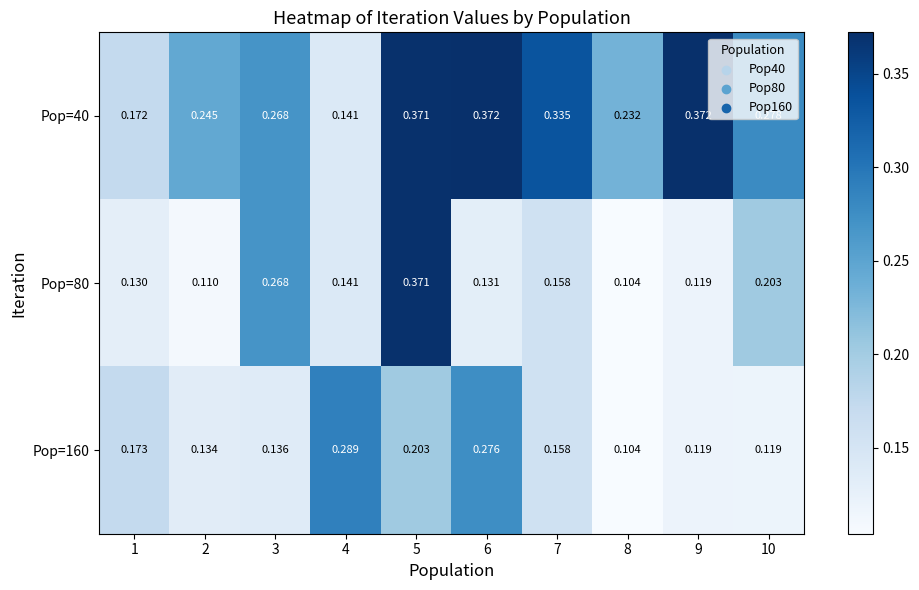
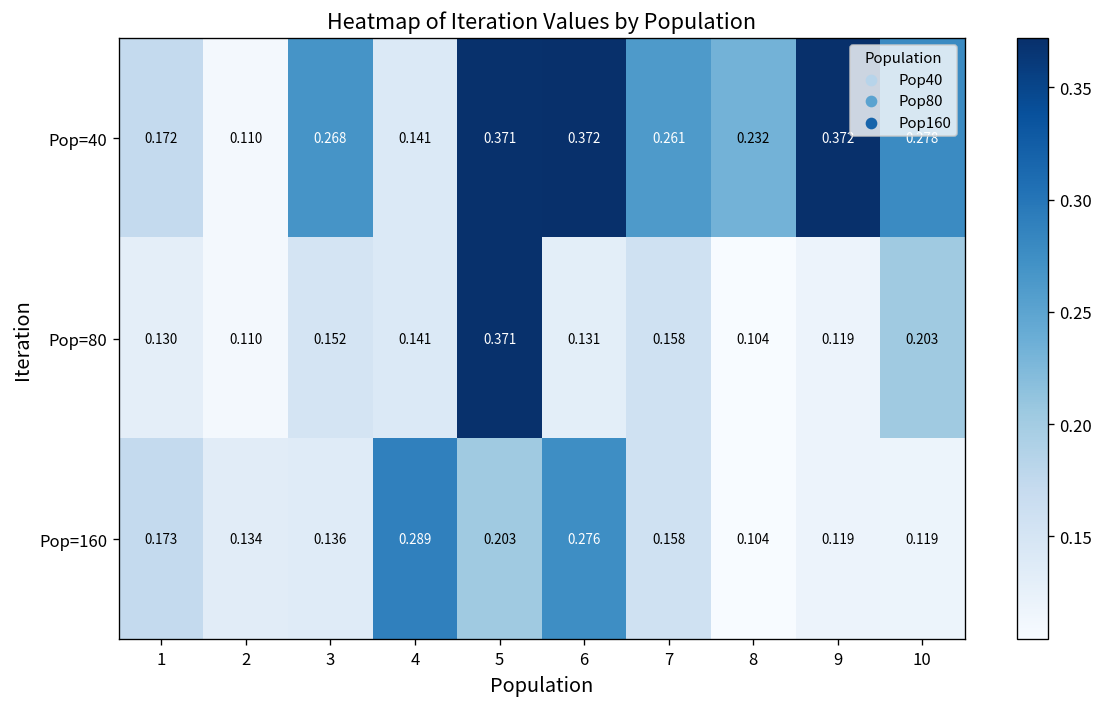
  {
    "Pop=40": {
      "1": 0.172,
-     "2": 0.245,
+     "2": 0.110,
      "3": 0.268,
      "4": 0.141,
      "5": 0.371,
      "6": 0.372,
-     "7": 0.335,
+     "7": 0.261,
      "8": 0.232
    },
    "Pop=80": {
      "1": 0.130,
      "2": 0.110,
-     "3": 0.268,
+     "3": 0.152,
      "4": 0.141,
      "5": 0.371,
      "6": 0.131,
      "7": 0.158,
      "8": 0.104,
      "9": 0.119,
      "10": 0.203
    },
    "Pop=160": {
      "1": 0.173,
      "2": 0.134,
      "3": 0.136,
      "4": 0.289,
      "5": 0.203,
      "6": 0.276,
      "7": 0.158,
      "8": 0.104,
      "9": 0.119,
      "10": 0.119
    }
  }
